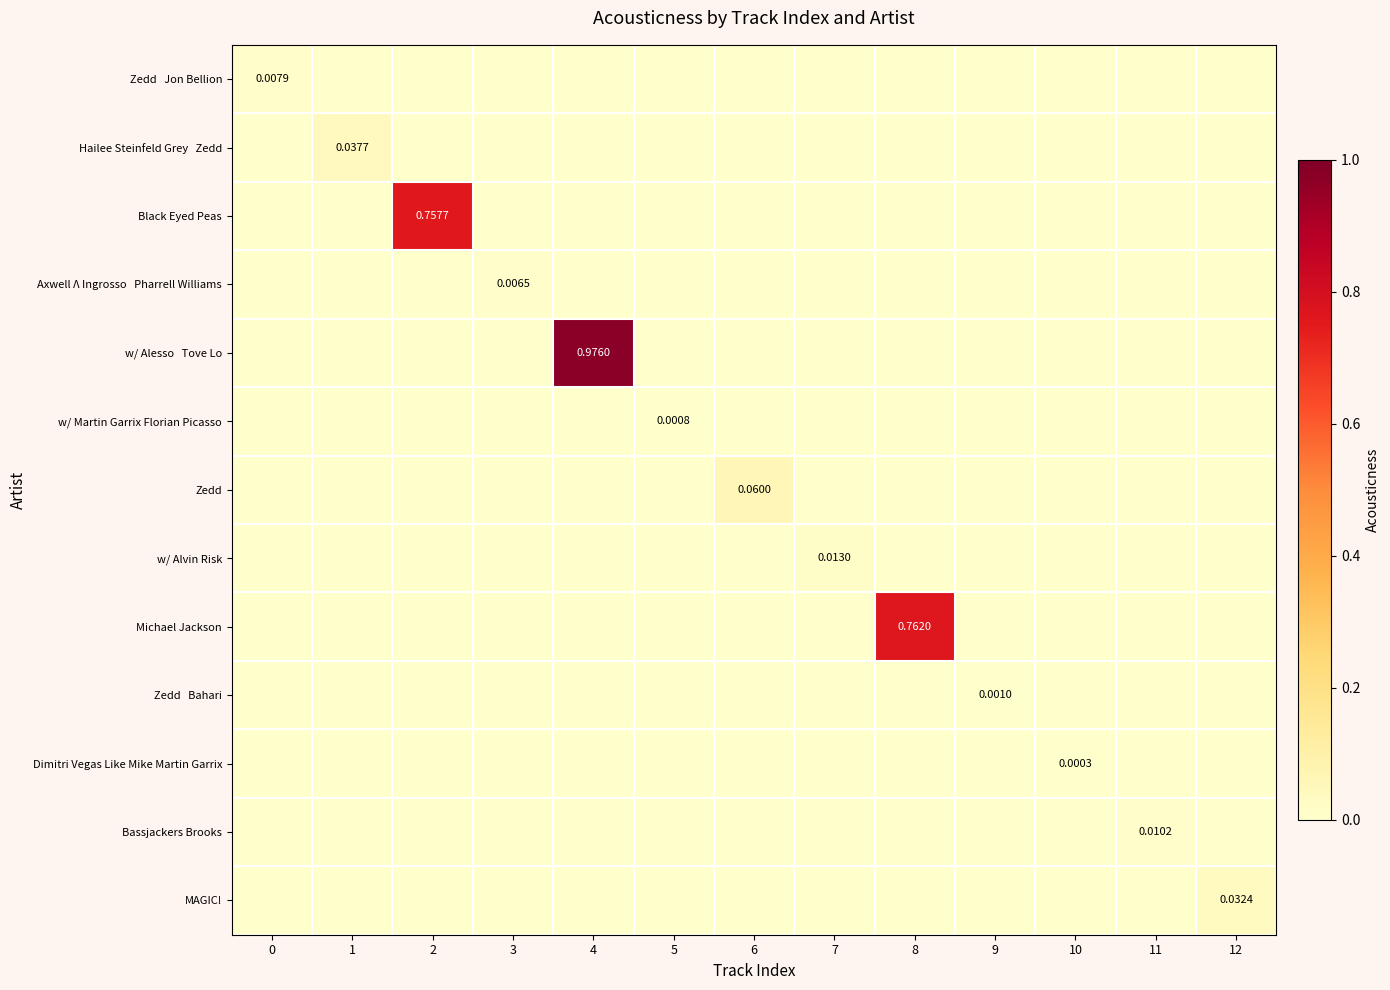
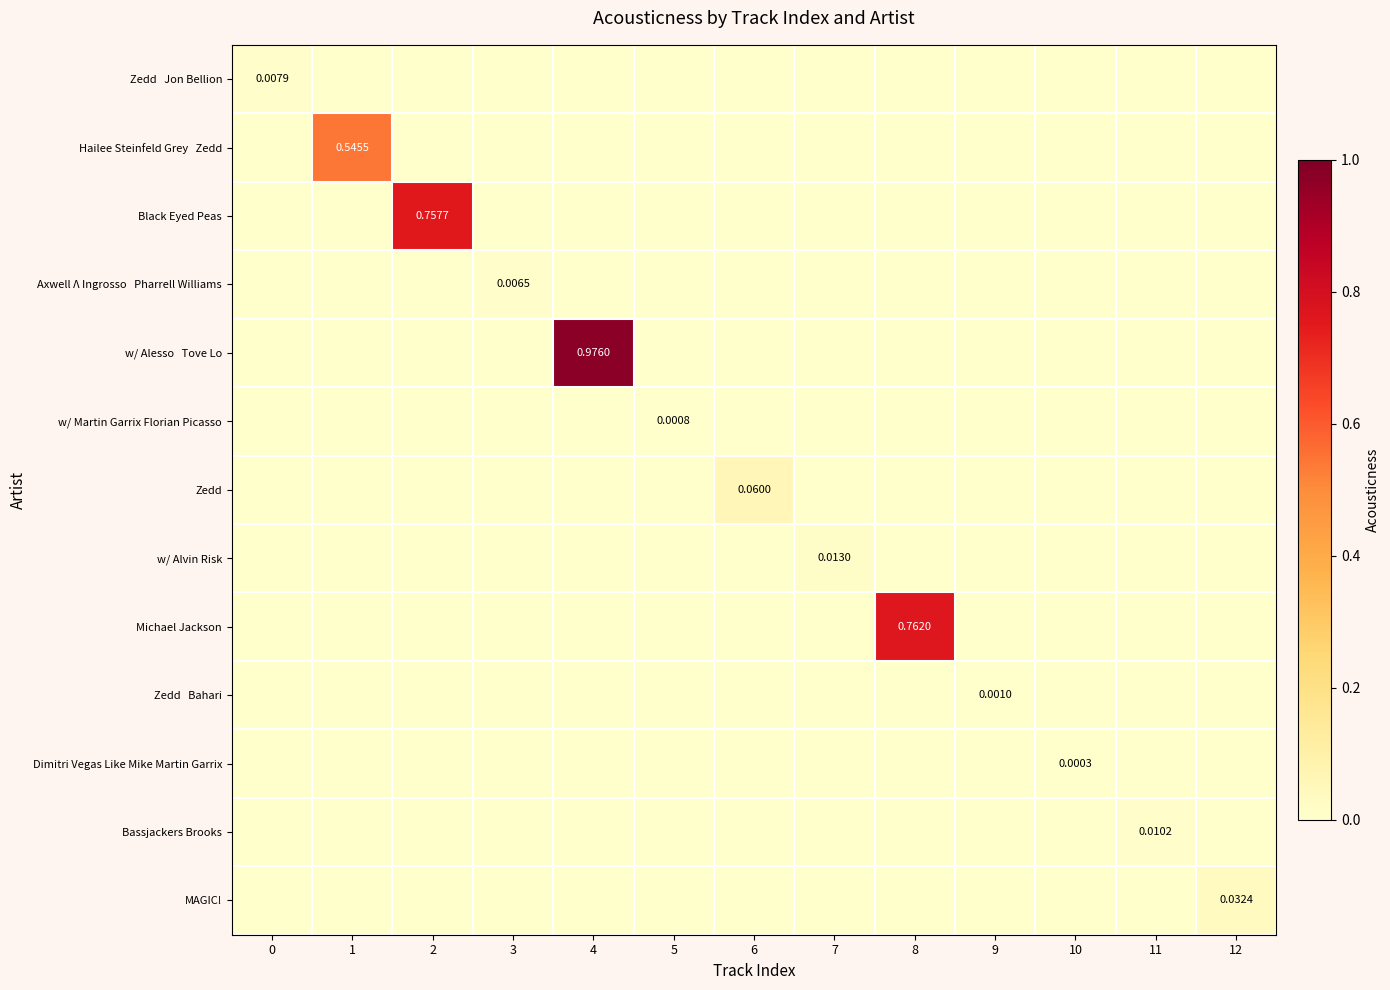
  {
    "Zedd Jon Bellion": {
      "0": 0.0079
    },
    "Hailee Steinfeld Grey Zedd": {
-     "1": 0.0377
+     "1": 0.5455
    },
    "Black Eyed Peas": {
      "2": 0.7577
    },
    "Axwell Λ Ingrosso Pharrell Williams": {
      "3": 0.0065
    },
    "w/ Alesso Tove Lo": {
      "4": 0.9760
    },
    "w/ Martin Garrix Florian Picasso": {
      "5": 0.0008
    },
    "Zedd": {
      "6": 0.0600
    },
    "w/ Alvin Risk": {
      "7": 0.0130
    },
    "Michael Jackson": {
      "8": 0.7620
    },
    "Zedd Bahari": {
      "9": 0.0010
    },
    "Dimitri Vegas Like Mike Martin Garrix": {
      "10": 0.0003
    },
    "Bassjackers Brooks": {
      "11": 0.0102
    },
    "MAGIC!": {
      "12": 0.0324
    }
  }
